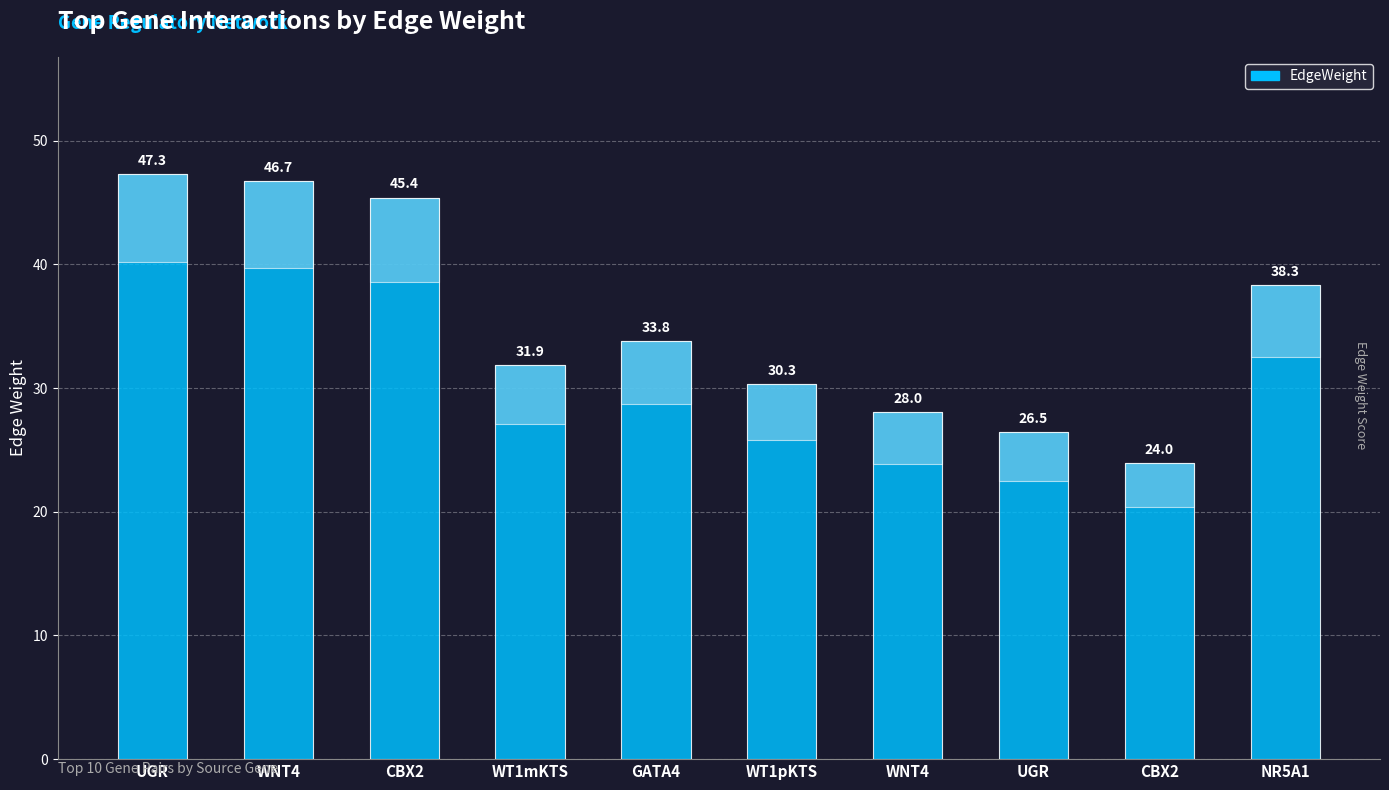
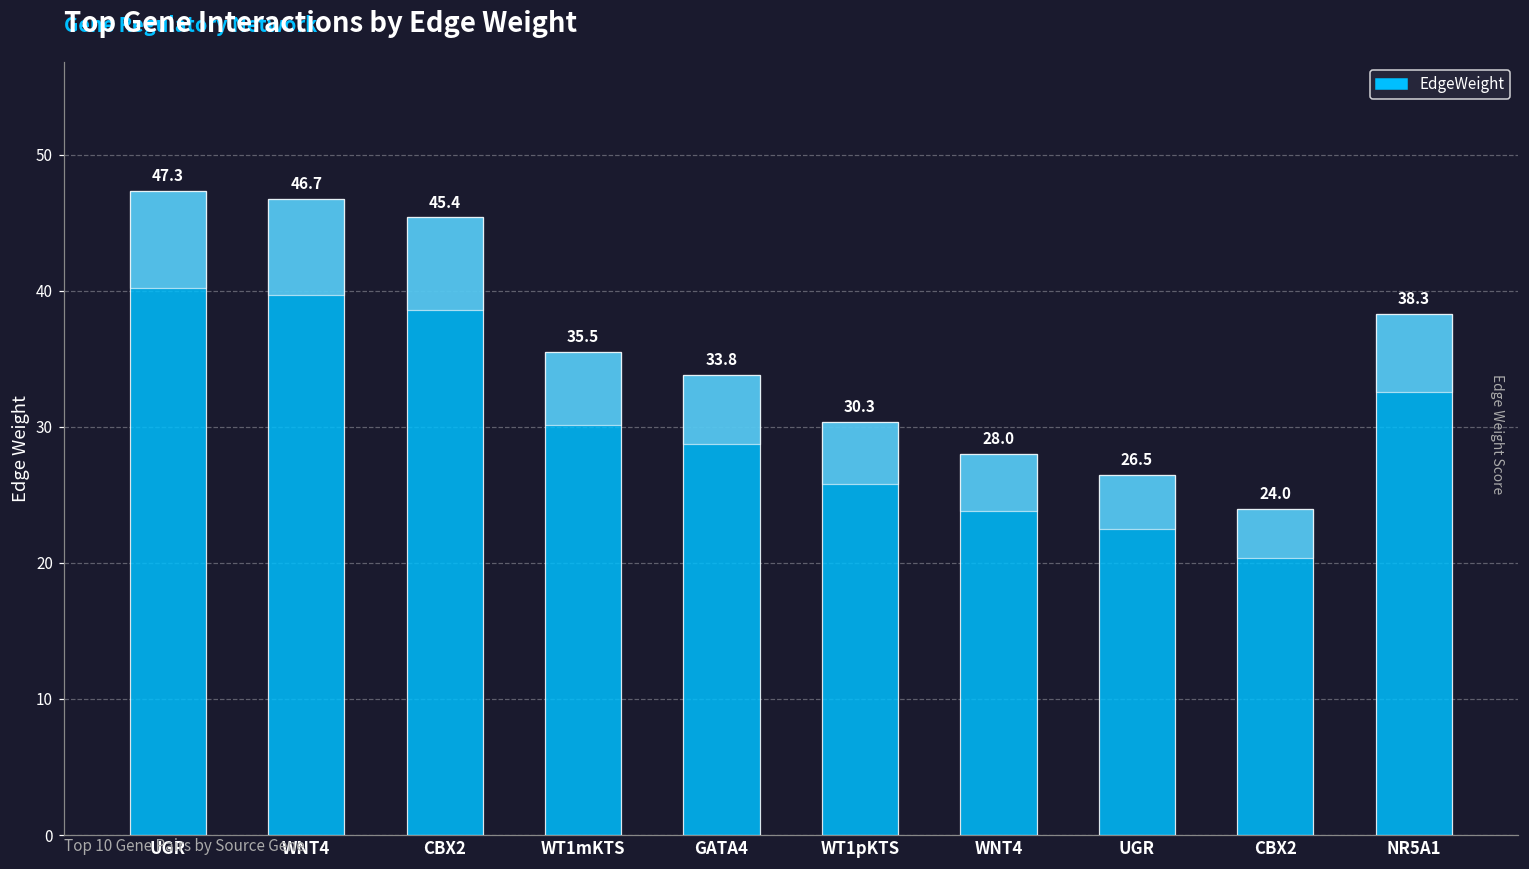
  {
-   "WT1mKTS": 31.9,
+   "WT1mKTS": 35.5,
    "GATA4": 33.8,
    "WT1pKTS": 30.3,
    "NR5A1": 38.3
  }
